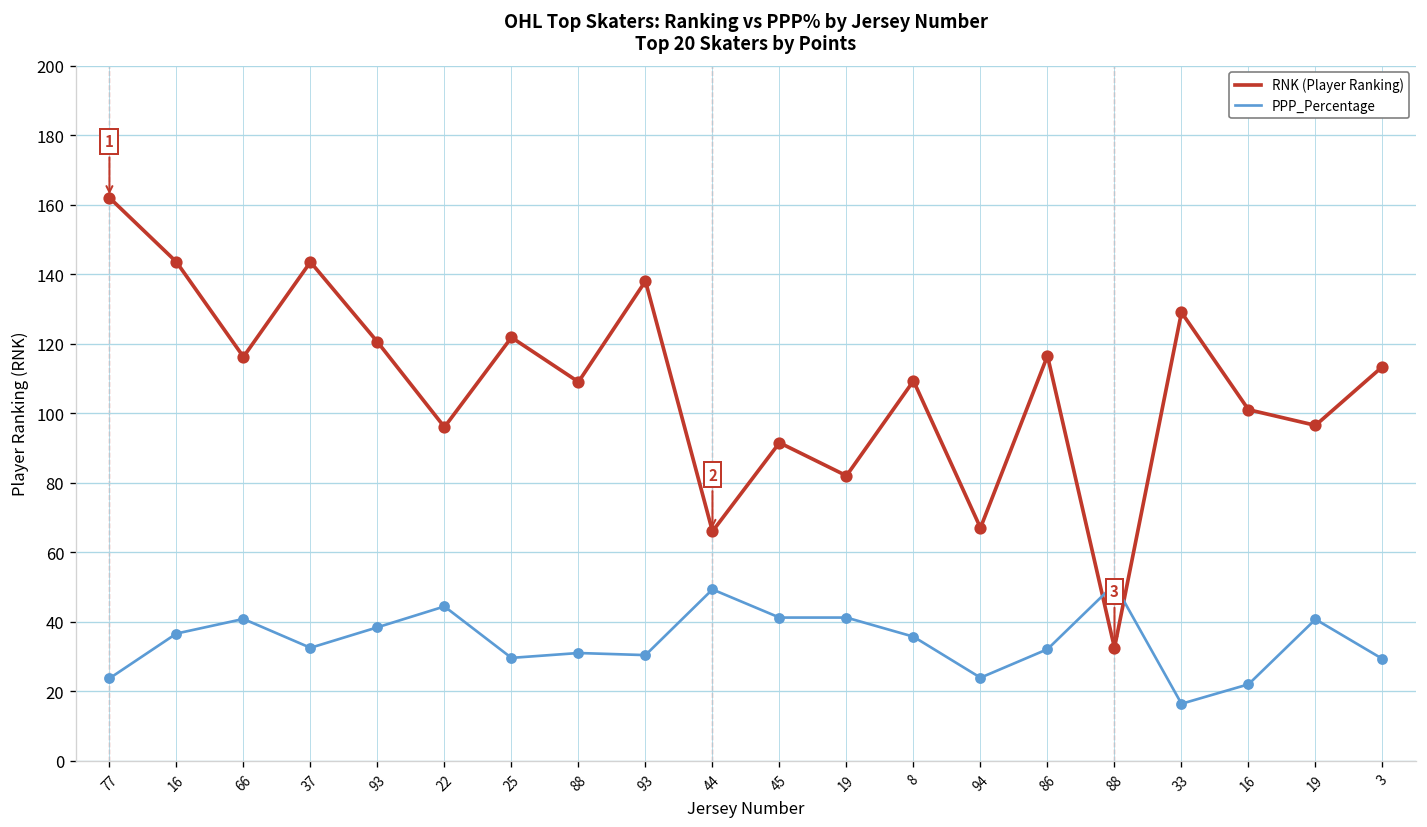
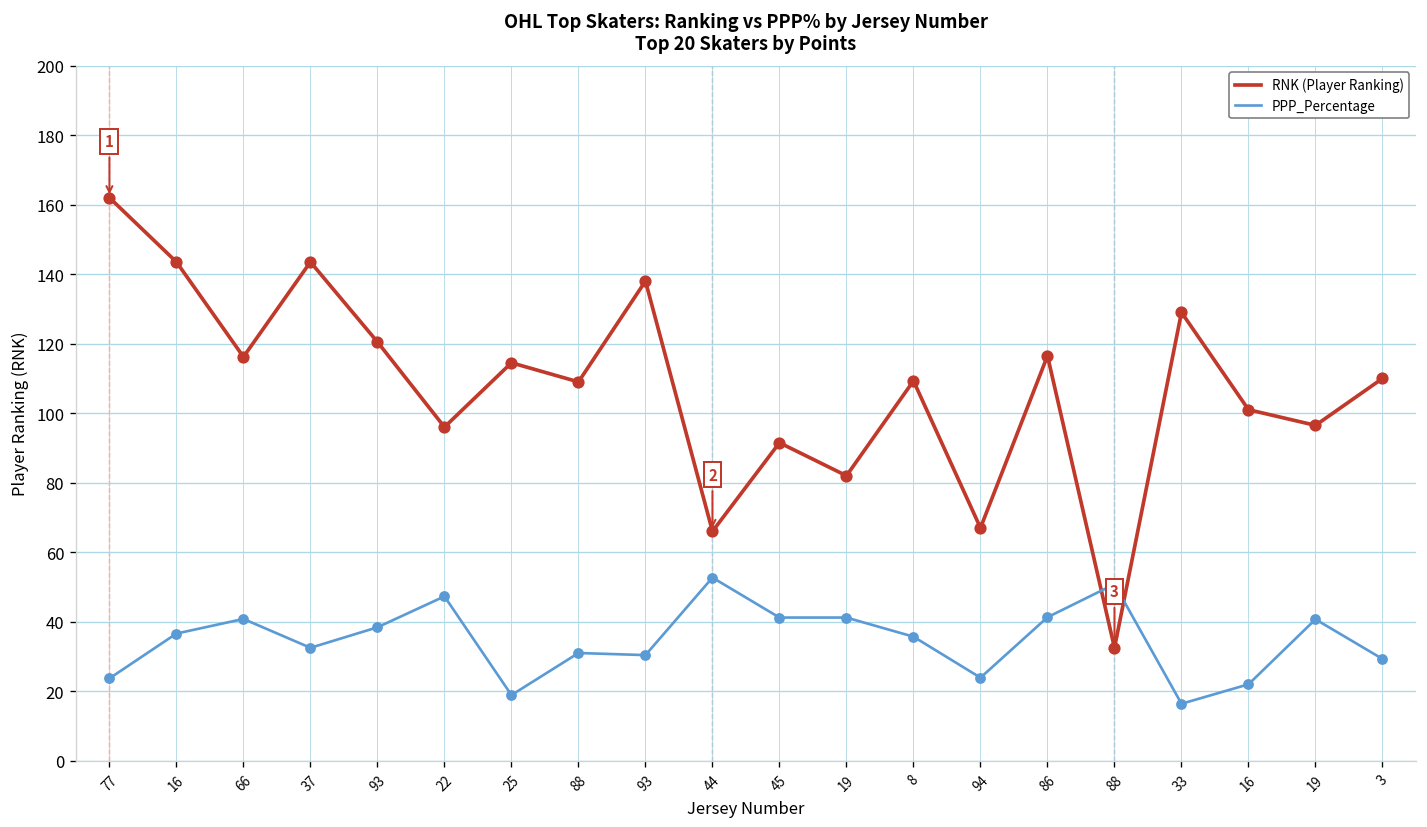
  {
    "RNK (Player Ranking)": {
      "66": 116,
      "37": 144,
      "22": 96,
-     "25": 122,
+     "25": 115,
      "45": 92,
      "8": 109,
      "94": 67,
      "86": 117,
      "33": 129,
-     "3": 113
+     "3": 110
    },
    "PPP_Percentage": {
      "77": 24,
      "66": 41,
      "37": 33,
-     "22": 44,
-     "25": 30,
-     "44": 49,
+     "22": 47,
+     "25": 19,
+     "44": 53,
      "45": 41,
      "8": 36,
      "94": 24,
-     "86": 32,
+     "86": 41,
      "33": 16,
      "3": 29
    }
  }
